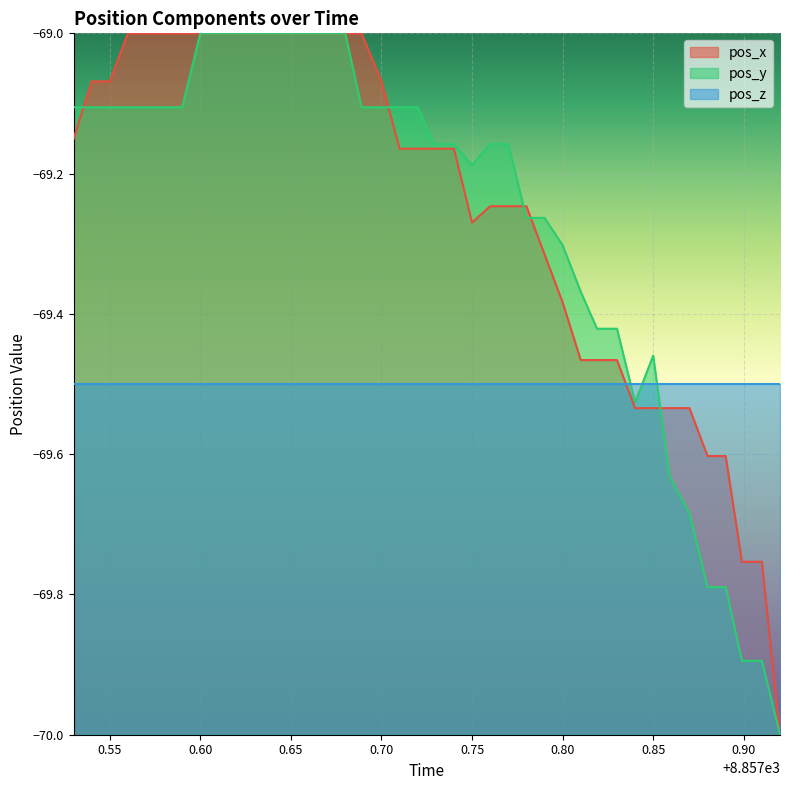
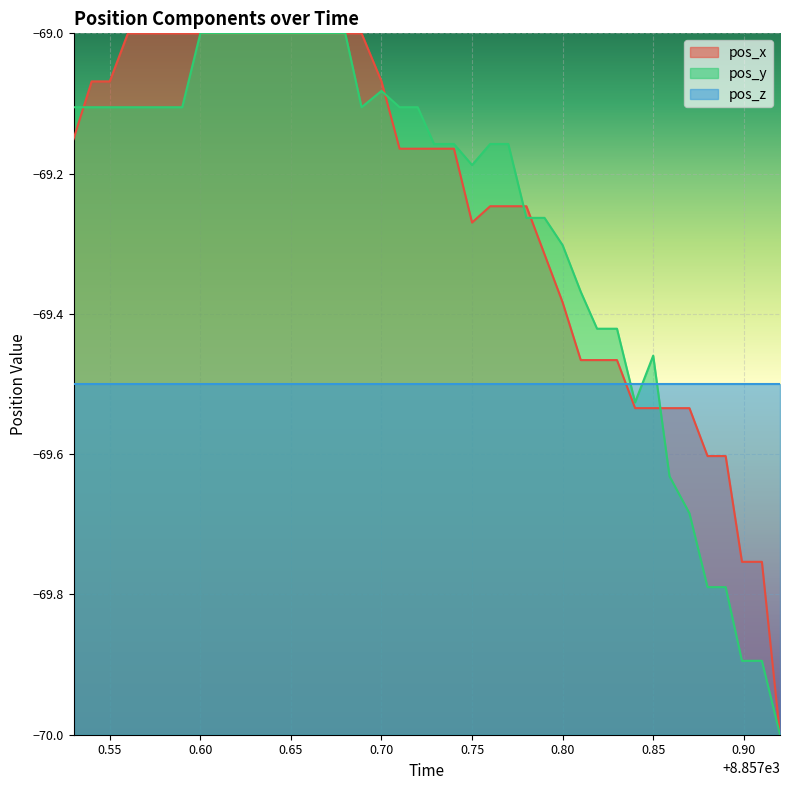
  {
    "pos_x": {
      "0.55": -69.07,
      "0.70": -69.07,
      "0.75": -69.27,
      "0.80": -69.38,
      "0.85": -69.53
    },
    "pos_y": {
      "0.55": -69.11,
-     "0.70": -69.11,
+     "0.70": -69.08,
      "0.75": -69.19,
      "0.80": -69.30,
      "0.85": -69.46
    },
    "pos_z": {
      "0.55": -69.50,
      "0.60": -69.50,
      "0.70": -69.50,
      "0.75": -69.50,
      "0.80": -69.50,
      "0.85": -69.50
    }
  }
